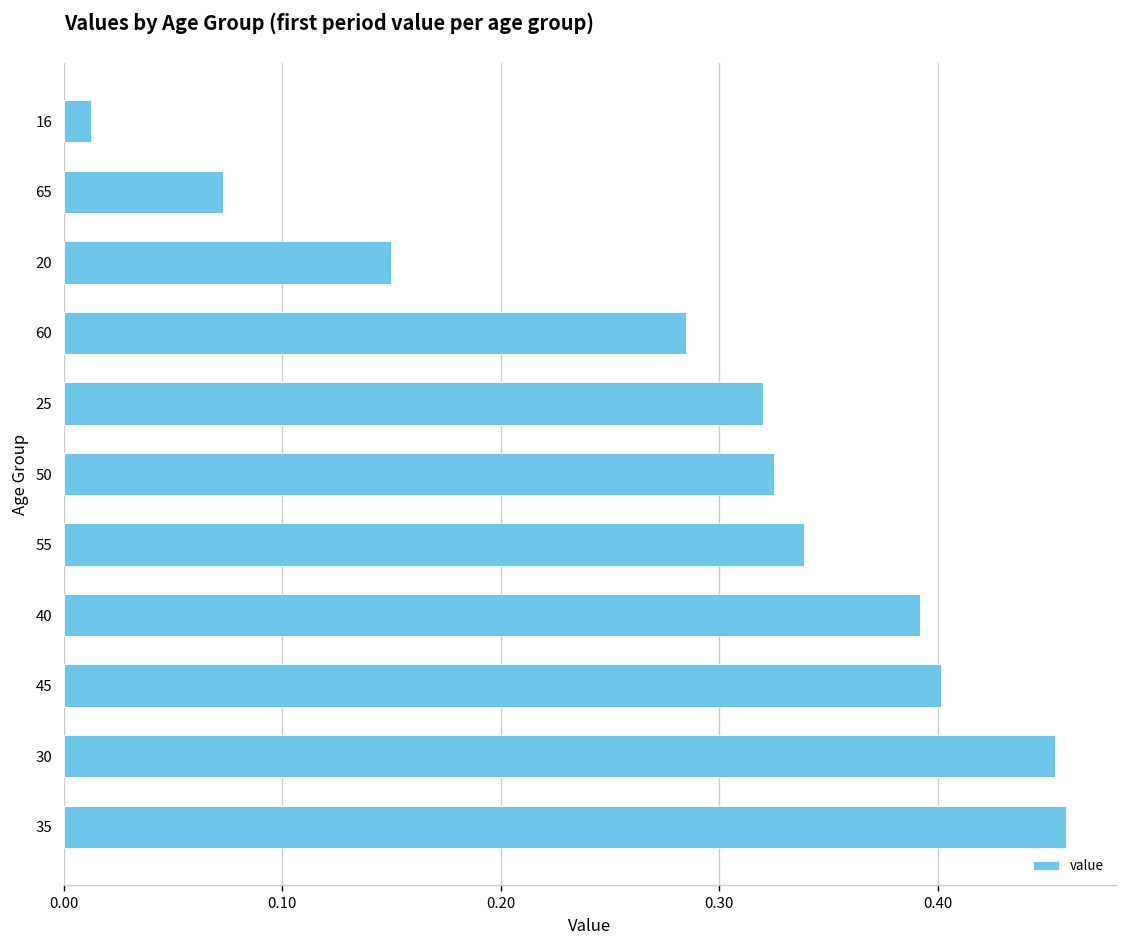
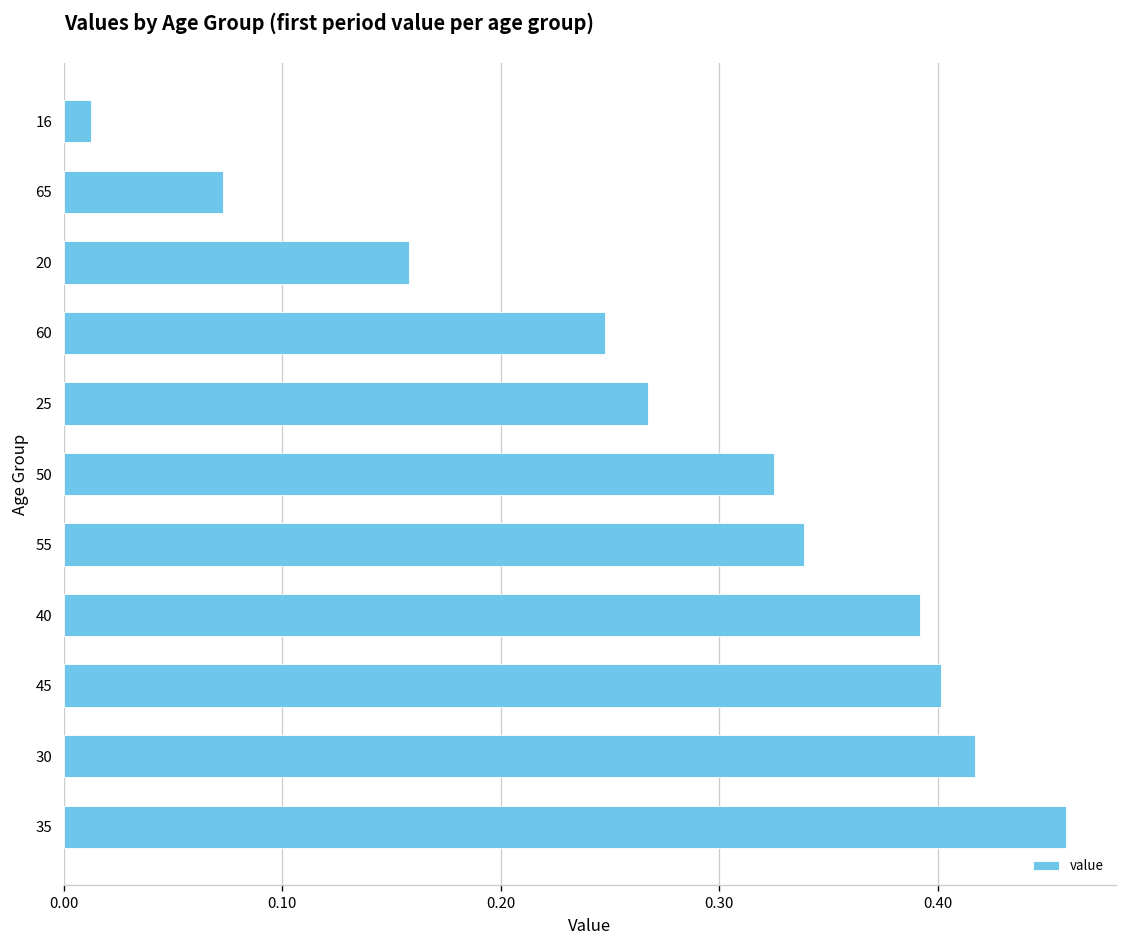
  {
    "16": 0.012,
    "65": 0.073,
-   "20": 0.150,
-   "60": 0.285,
-   "25": 0.320,
+   "20": 0.158,
+   "60": 0.248,
+   "25": 0.267,
    "50": 0.325,
    "55": 0.339,
    "40": 0.392,
    "45": 0.402,
-   "30": 0.454,
+   "30": 0.417,
    "35": 0.459
  }
